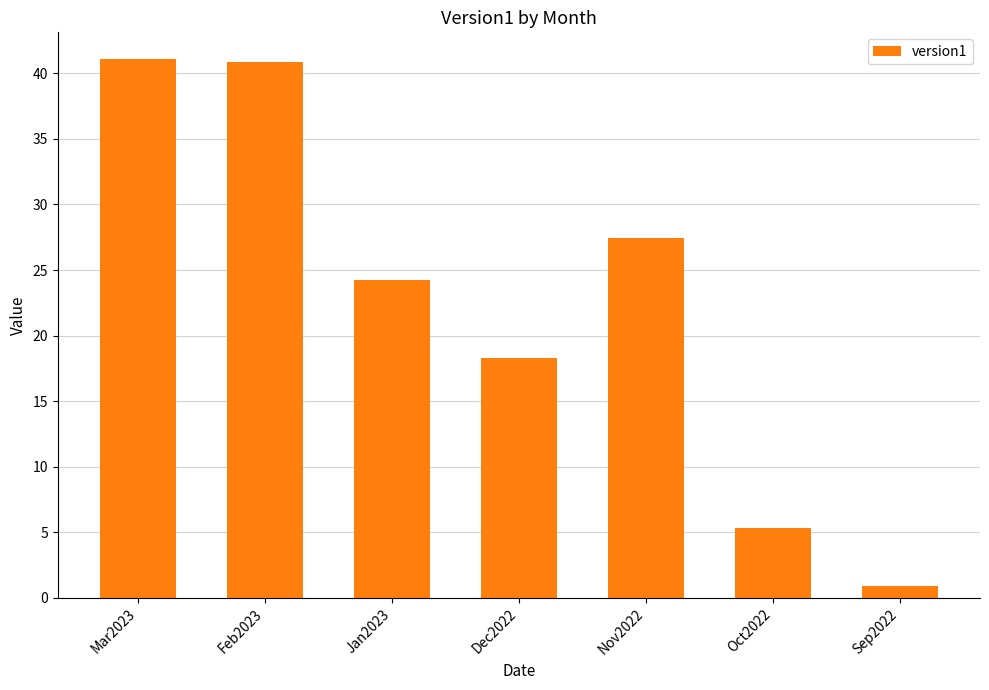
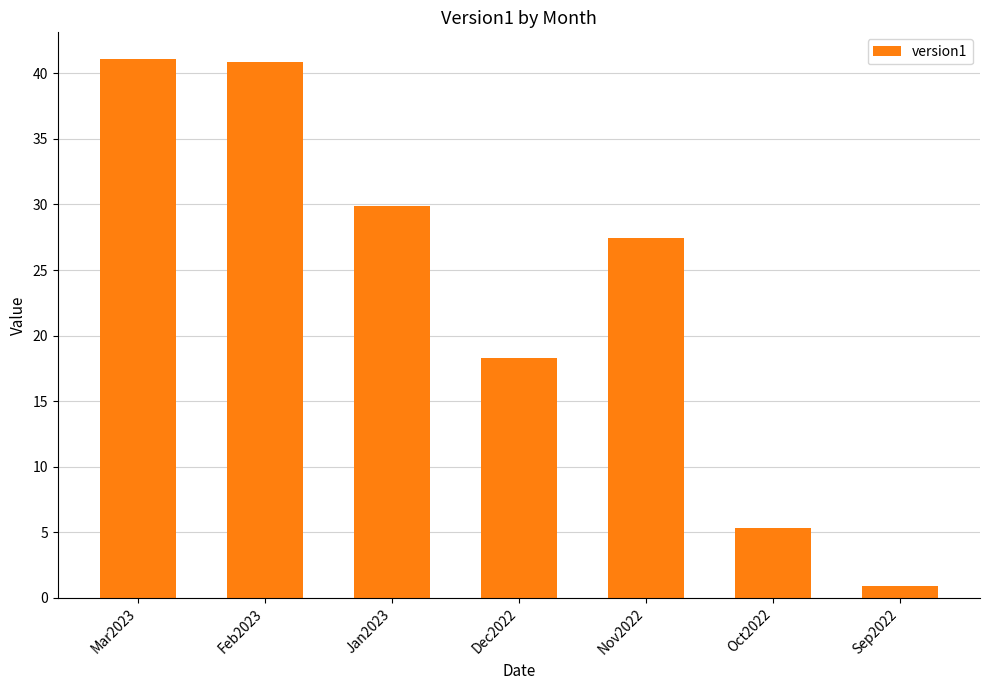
  {
    "Mar2023": 41.1,
    "Feb2023": 40.9,
-   "Jan2023": 24.3,
+   "Jan2023": 29.9,
    "Dec2022": 18.3,
    "Nov2022": 27.5,
    "Oct2022": 5.3,
    "Sep2022": 0.9
  }
